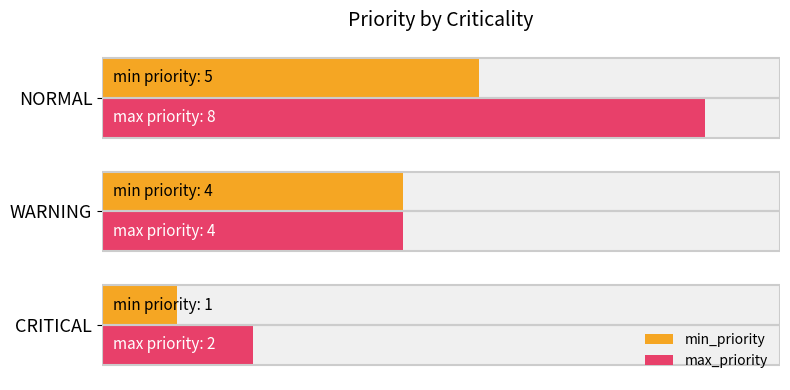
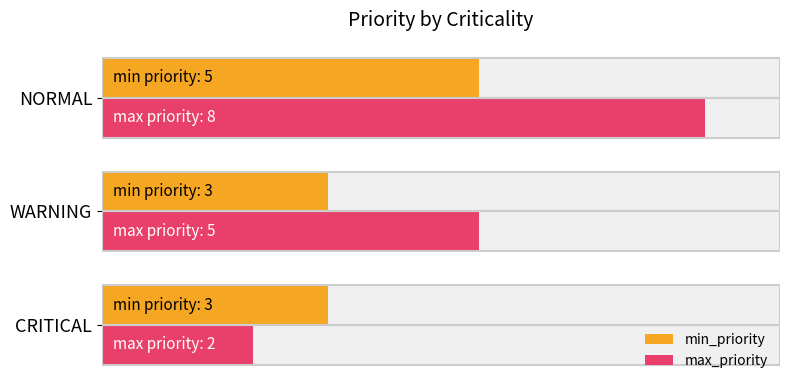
  {
    "min_priority": {
-     "WARNING": 4,
-     "CRITICAL": 1
+     "WARNING": 3,
+     "CRITICAL": 3
    },
    "max_priority": {
-     "WARNING": 4
+     "WARNING": 5
    }
  }
